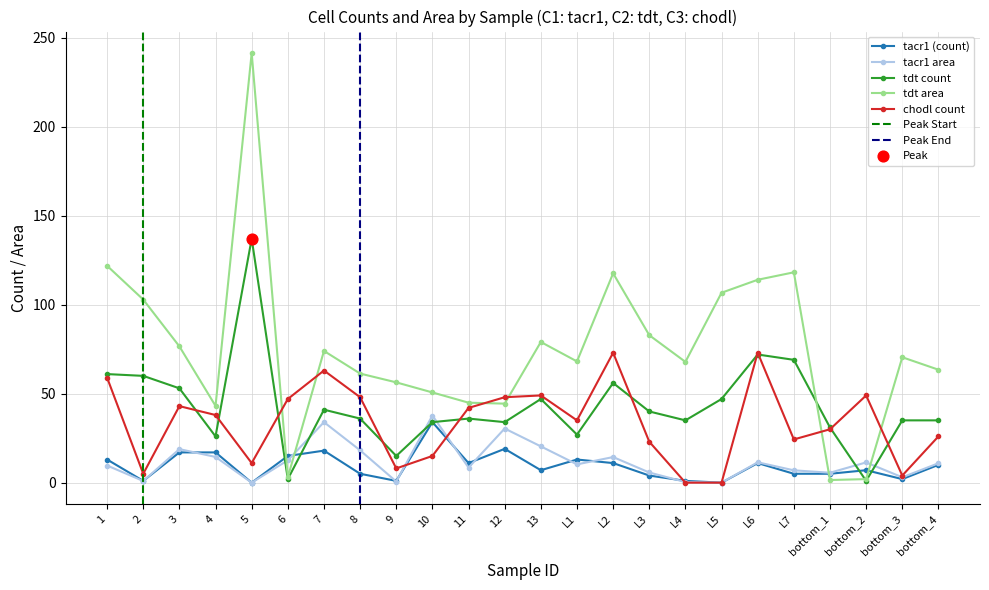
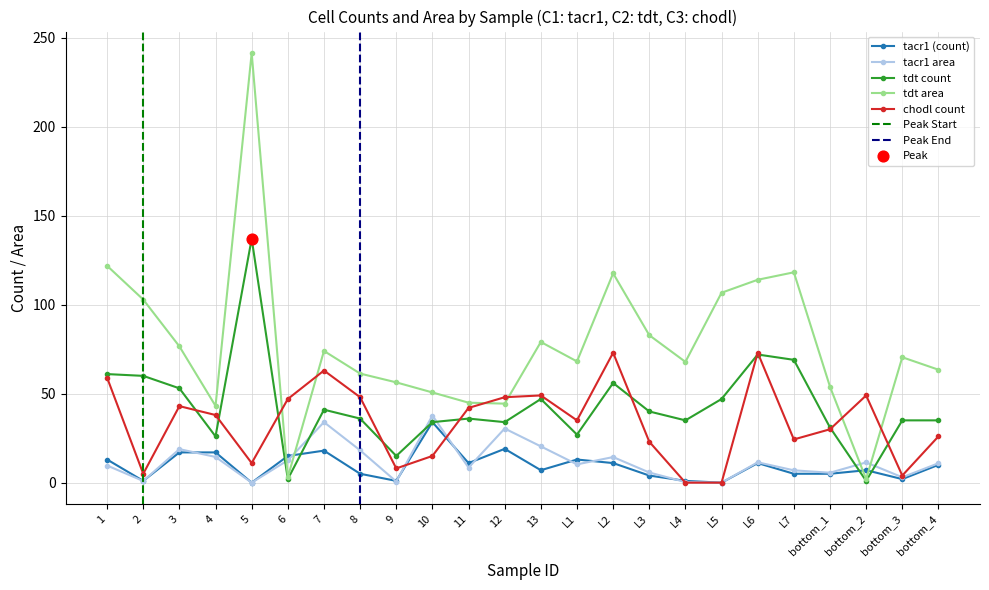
  {
    "tacr1 (count)": {
      "1": 13,
      "3": 17,
      "4": 17,
      "6": 15,
      "7": 18,
      "8": 5,
      "11": 11,
      "12": 19,
      "13": 7,
      "L1": 13,
      "L2": 11,
      "L3": 4,
      "L7": 5,
      "bottom_2": 7
    },
    "tacr1 area": {
      "1": 10,
      "3": 19,
      "4": 14,
      "6": 13,
      "7": 34,
      "8": 18,
      "10": 38,
      "11": 8,
      "12": 30,
      "13": 20,
      "L1": 10,
      "L2": 14,
      "L3": 6,
      "L7": 7,
      "bottom_2": 11
    },
    "tdt count": {
      "1": 61,
      "2": 60,
      "3": 53,
      "4": 26,
      "7": 41,
      "8": 36,
      "9": 15,
      "11": 36,
      "12": 34,
      "13": 47,
      "L1": 27,
      "L2": 56,
      "L3": 40,
      "L4": 35,
      "L5": 47,
      "L7": 69,
      "bottom_3": 35,
      "bottom_4": 35
    },
    "tdt area": {
      "1": 122,
      "2": 103,
      "3": 77,
      "4": 43,
      "5": 241,
      "7": 74,
      "8": 61,
      "9": 56,
      "10": 51,
      "11": 45,
      "12": 44,
      "13": 79,
      "L1": 68,
      "L2": 118,
      "L3": 83,
      "L4": 68,
      "L5": 107,
      "L6": 114,
      "L7": 118,
-     "bottom_1": 1,
+     "bottom_1": 54,
      "bottom_3": 70,
      "bottom_4": 63
    },
    "chodl count": {
      "1": 59,
      "2": 5,
      "3": 43,
      "4": 38,
      "5": 11,
      "6": 47,
      "7": 63,
      "8": 48,
      "9": 8,
      "10": 15,
      "11": 42,
      "12": 48,
      "13": 49,
      "L1": 35,
      "L2": 73,
      "L3": 23,
      "L7": 24,
      "bottom_2": 49,
      "bottom_4": 26
    }
  }
